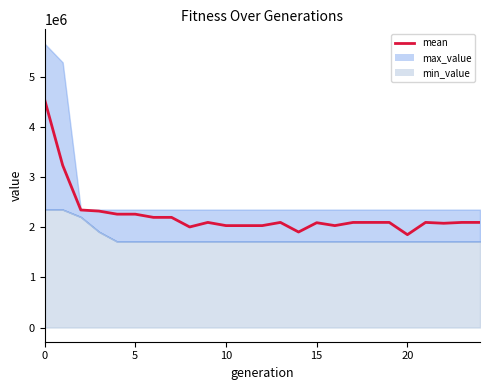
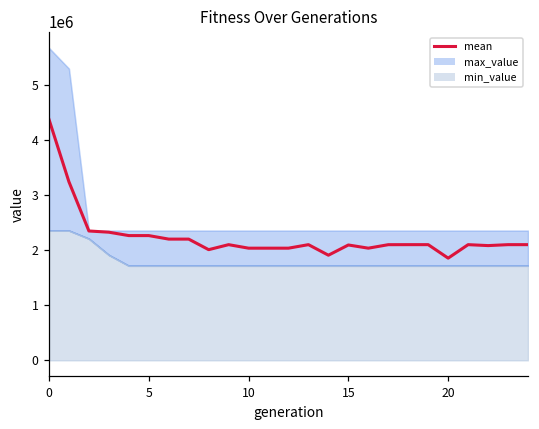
  {
    "mean": {
-     "0": 4600000,
+     "0": 4400000,
      "5": 2300000,
      "10": 2000000,
      "15": 2100000,
      "20": 1900000
    }
  }
